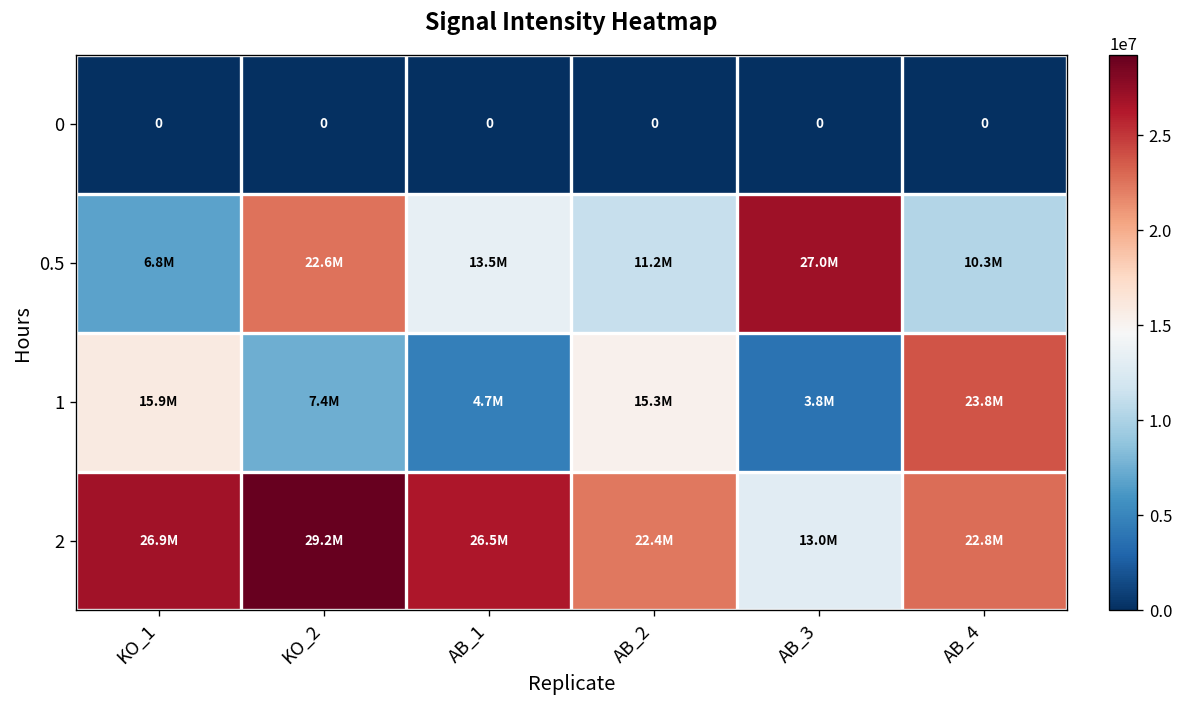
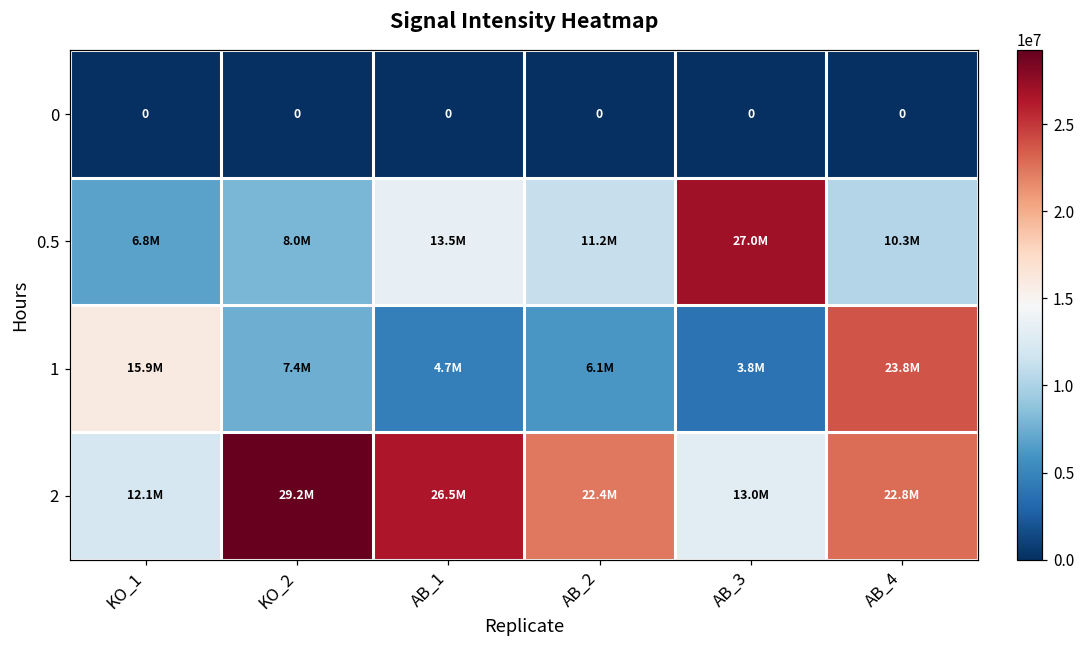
  {
    "0": {
      "KO_1": "0",
      "KO_2": "0",
      "AB_1": "0",
      "AB_2": "0",
      "AB_3": "0",
      "AB_4": "0"
    },
    "0.5": {
      "KO_1": "6.8M",
-     "KO_2": "22.6M",
+     "KO_2": "8.0M",
      "AB_1": "13.5M",
      "AB_2": "11.2M",
      "AB_3": "27.0M",
      "AB_4": "10.3M"
    },
    "1": {
      "KO_1": "15.9M",
      "KO_2": "7.4M",
      "AB_1": "4.7M",
-     "AB_2": "15.3M",
+     "AB_2": "6.1M",
      "AB_3": "3.8M",
      "AB_4": "23.8M"
    },
    "2": {
-     "KO_1": "26.9M",
+     "KO_1": "12.1M",
      "KO_2": "29.2M",
      "AB_1": "26.5M",
      "AB_2": "22.4M",
      "AB_3": "13.0M",
      "AB_4": "22.8M"
    }
  }
